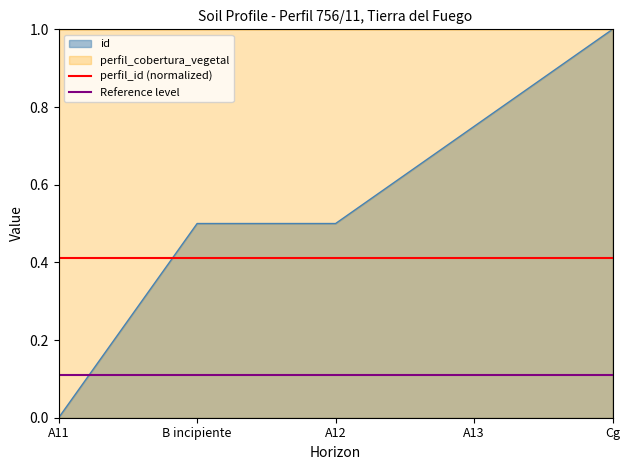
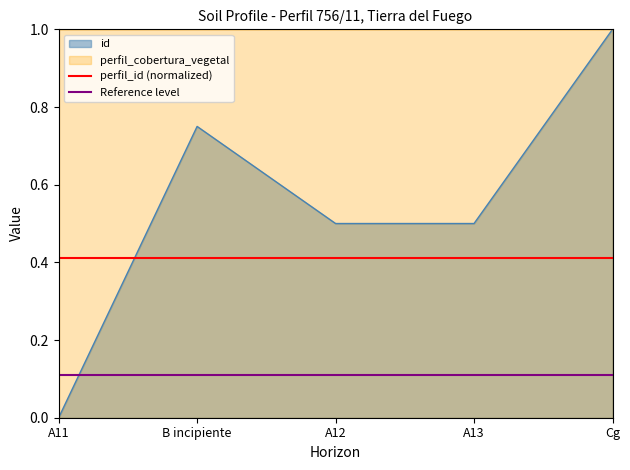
  {
    "id": {
      "A11": 0.00,
-     "B incipiente": 0.50,
+     "B incipiente": 0.75,
      "A12": 0.50,
-     "A13": 0.75
+     "A13": 0.50
    },
    "perfil_cobertura_vegetal": {
      "A11": 1.00,
      "B incipiente": 1.00,
      "A12": 1.00,
      "A13": 1.00
    }
  }
